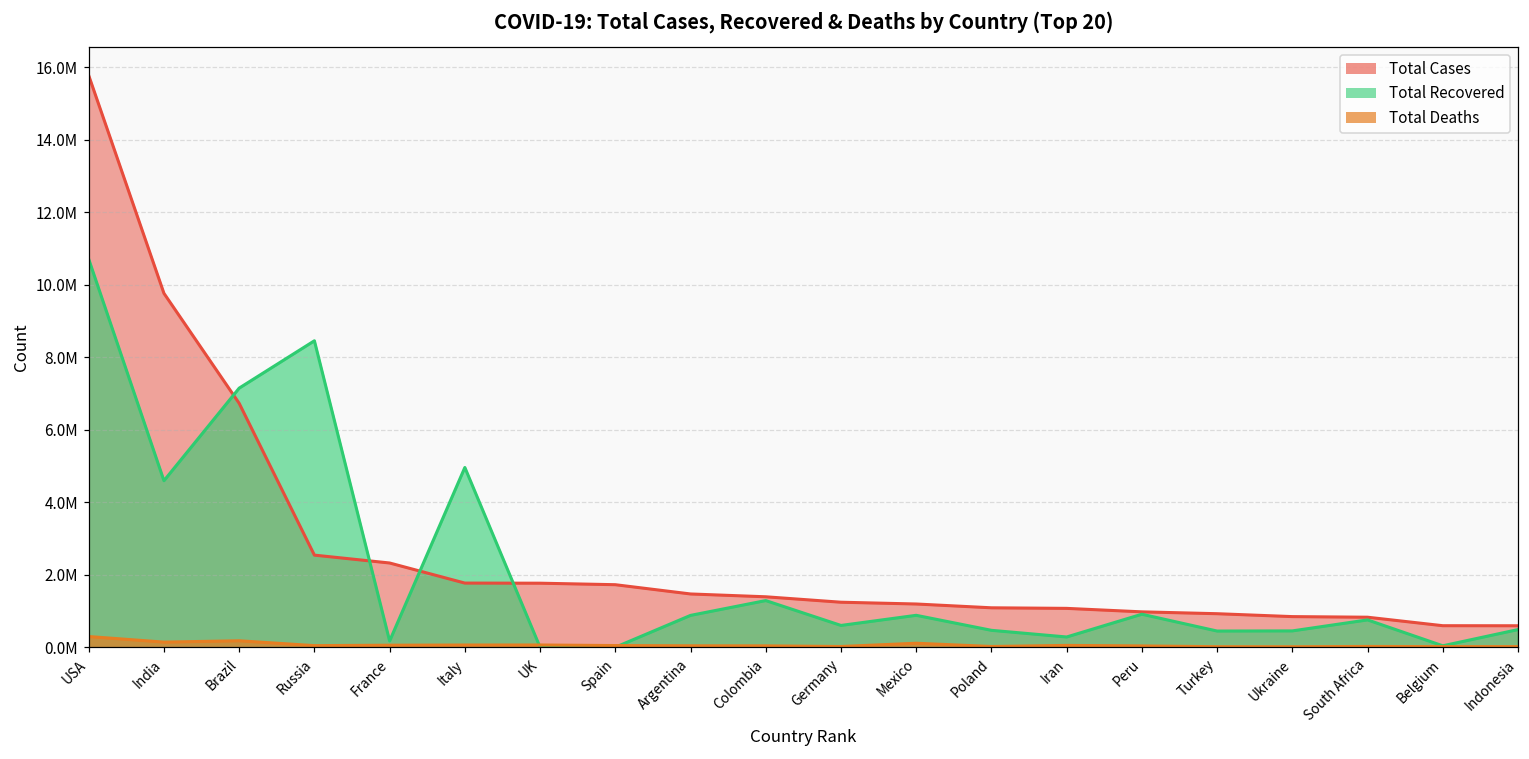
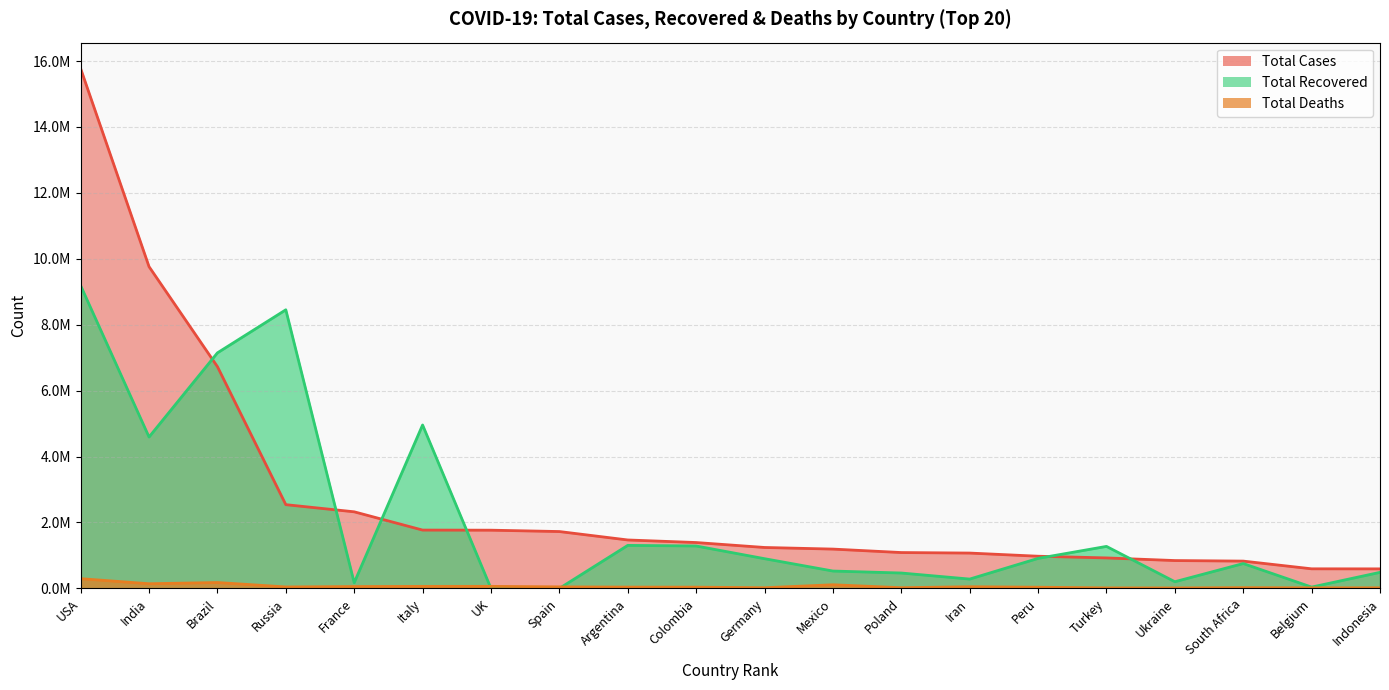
  {
    "Total Recovered": {
-     "USA": 10700000,
+     "USA": 9200000,
      "India": 4600000,
      "Brazil": 7100000,
      "Russia": 8500000,
      "France": 200000,
      "Italy": 5000000,
-     "Argentina": 900000,
+     "Argentina": 1300000,
      "Colombia": 1300000,
-     "Germany": 600000,
-     "Mexico": 900000,
+     "Germany": 900000,
+     "Mexico": 500000,
      "Poland": 500000,
      "Iran": 300000,
-     "Turkey": 400000,
-     "Ukraine": 500000,
+     "Turkey": 1300000,
+     "Ukraine": 200000,
      "Indonesia": 500000
    }
  }
